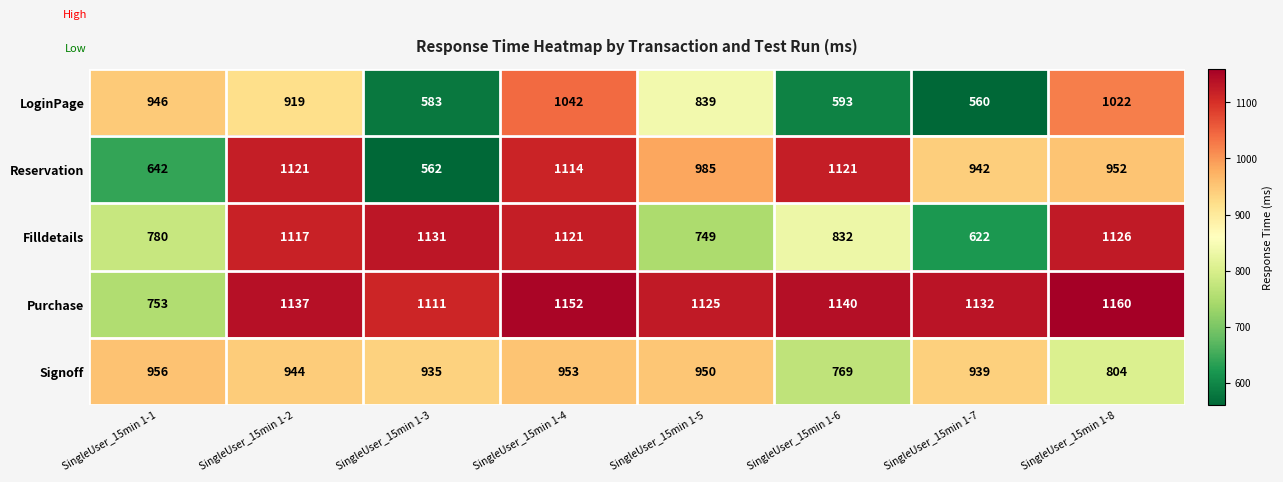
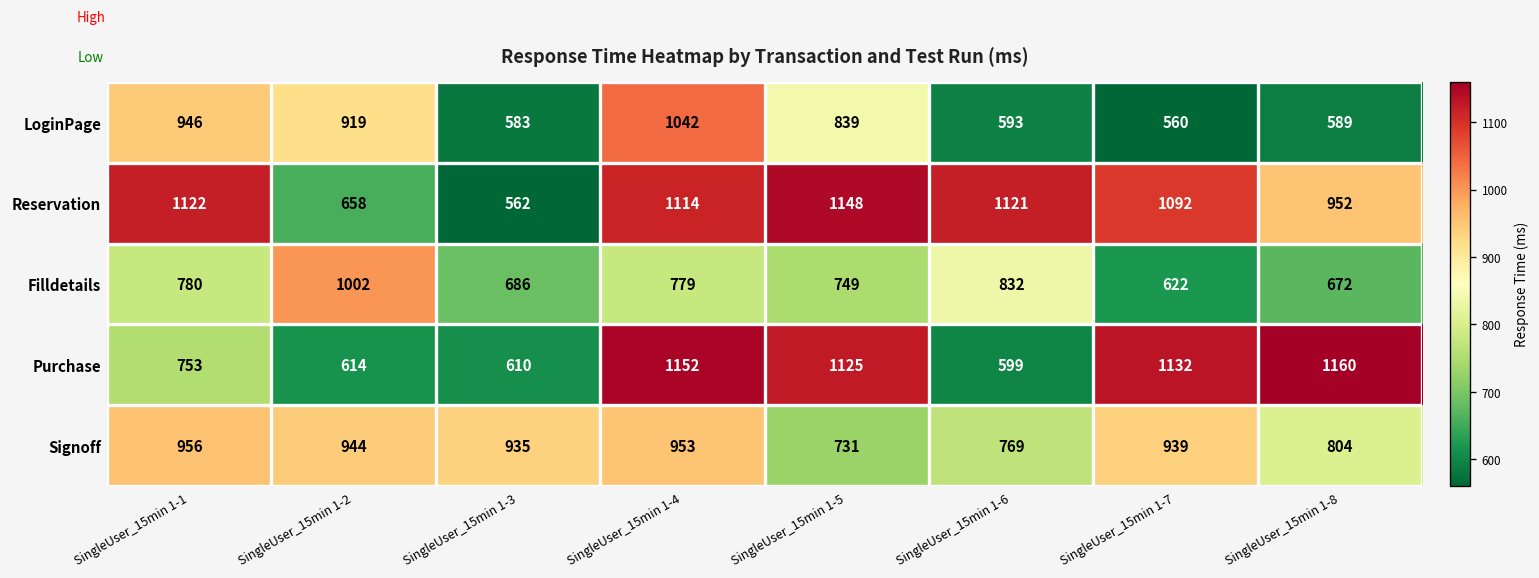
  {
    "LoginPage": {
      "SingleUser_15min 1-1": 946,
      "SingleUser_15min 1-2": 919,
      "SingleUser_15min 1-3": 583,
      "SingleUser_15min 1-4": 1042,
      "SingleUser_15min 1-5": 839,
      "SingleUser_15min 1-6": 593,
      "SingleUser_15min 1-7": 560,
-     "SingleUser_15min 1-8": 1022
+     "SingleUser_15min 1-8": 589
    },
    "Reservation": {
-     "SingleUser_15min 1-1": 642,
-     "SingleUser_15min 1-2": 1121,
+     "SingleUser_15min 1-1": 1122,
+     "SingleUser_15min 1-2": 658,
      "SingleUser_15min 1-3": 562,
      "SingleUser_15min 1-4": 1114,
-     "SingleUser_15min 1-5": 985,
+     "SingleUser_15min 1-5": 1148,
      "SingleUser_15min 1-6": 1121,
-     "SingleUser_15min 1-7": 942,
+     "SingleUser_15min 1-7": 1092,
      "SingleUser_15min 1-8": 952
    },
    "Filldetails": {
      "SingleUser_15min 1-1": 780,
-     "SingleUser_15min 1-2": 1117,
-     "SingleUser_15min 1-3": 1131,
-     "SingleUser_15min 1-4": 1121,
+     "SingleUser_15min 1-2": 1002,
+     "SingleUser_15min 1-3": 686,
+     "SingleUser_15min 1-4": 779,
      "SingleUser_15min 1-5": 749,
      "SingleUser_15min 1-6": 832,
      "SingleUser_15min 1-7": 622,
-     "SingleUser_15min 1-8": 1126
+     "SingleUser_15min 1-8": 672
    },
    "Purchase": {
      "SingleUser_15min 1-1": 753,
-     "SingleUser_15min 1-2": 1137,
-     "SingleUser_15min 1-3": 1111,
+     "SingleUser_15min 1-2": 614,
+     "SingleUser_15min 1-3": 610,
      "SingleUser_15min 1-4": 1152,
      "SingleUser_15min 1-5": 1125,
-     "SingleUser_15min 1-6": 1140,
+     "SingleUser_15min 1-6": 599,
      "SingleUser_15min 1-7": 1132,
      "SingleUser_15min 1-8": 1160
    },
    "Signoff": {
      "SingleUser_15min 1-1": 956,
      "SingleUser_15min 1-2": 944,
      "SingleUser_15min 1-3": 935,
      "SingleUser_15min 1-4": 953,
-     "SingleUser_15min 1-5": 950,
+     "SingleUser_15min 1-5": 731,
      "SingleUser_15min 1-6": 769,
      "SingleUser_15min 1-7": 939,
      "SingleUser_15min 1-8": 804
    }
  }
